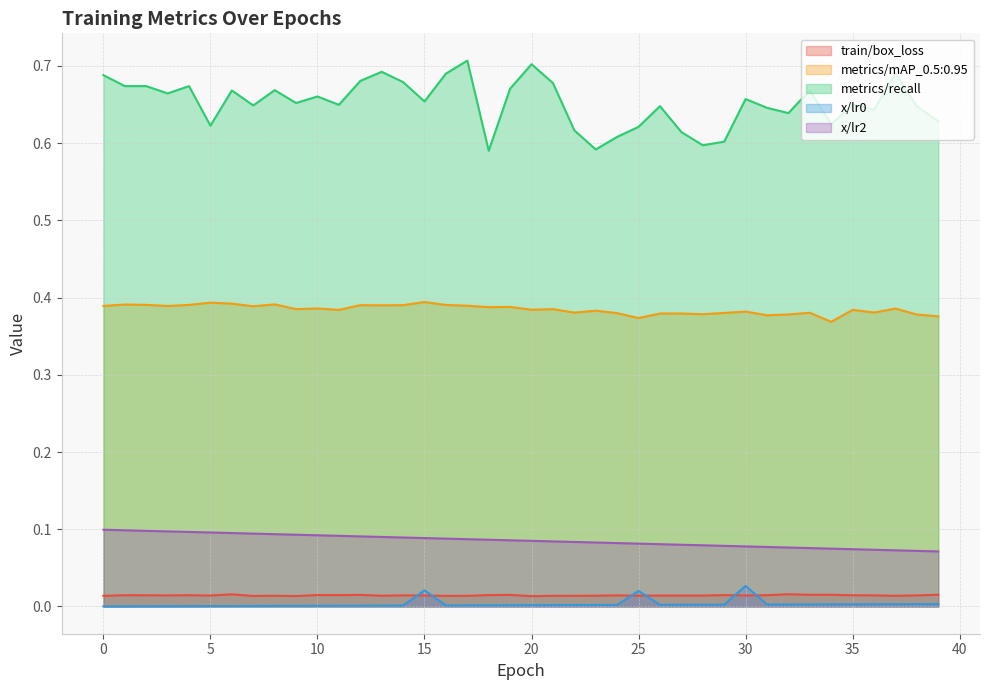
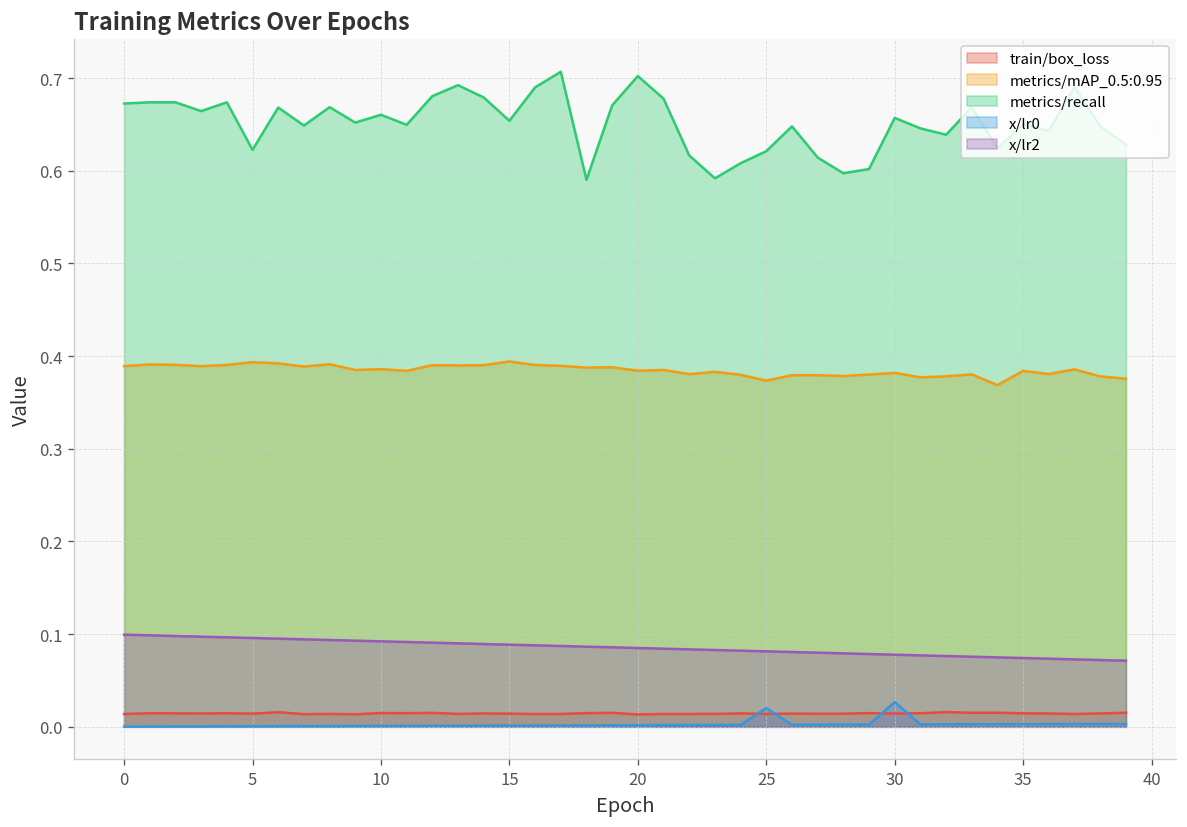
  {
    "metrics/recall": {
-     "0": 0.69,
+     "0": 0.67,
      "5": 0.62,
      "10": 0.66,
      "15": 0.65,
      "20": 0.70,
      "25": 0.62,
      "30": 0.66
    },
    "x/lr0": {
      "0": 0.00,
      "5": 0.00,
      "10": 0.00,
-     "15": 0.02,
+     "15": 0.00,
      "20": 0.00,
      "25": 0.02,
      "30": 0.03,
      "35": 0.00
    },
    "x/lr2": {
      "0": 0.10,
      "5": 0.10,
      "10": 0.09,
      "15": 0.09,
      "20": 0.08,
      "25": 0.08,
      "30": 0.08,
      "35": 0.07
    }
  }
